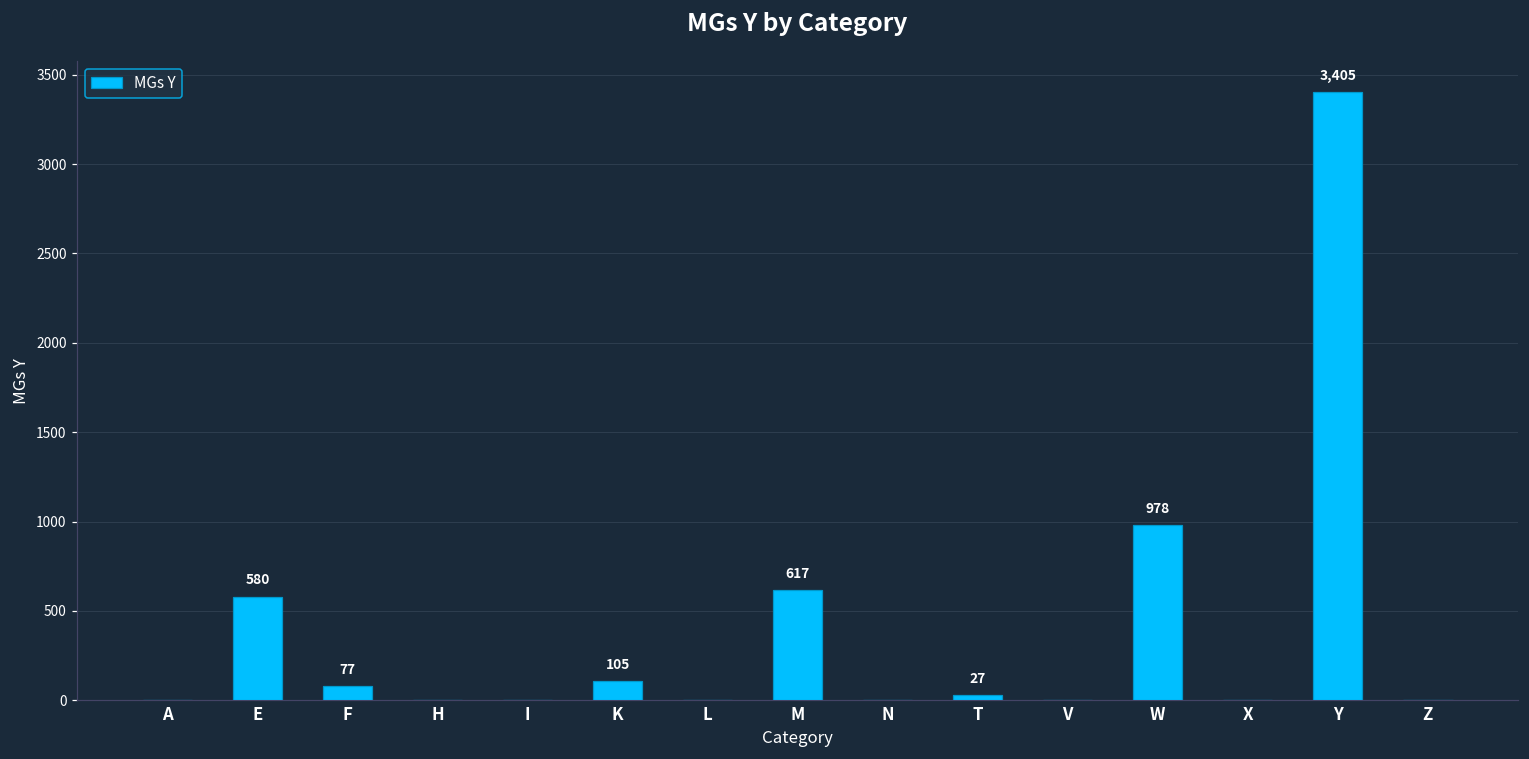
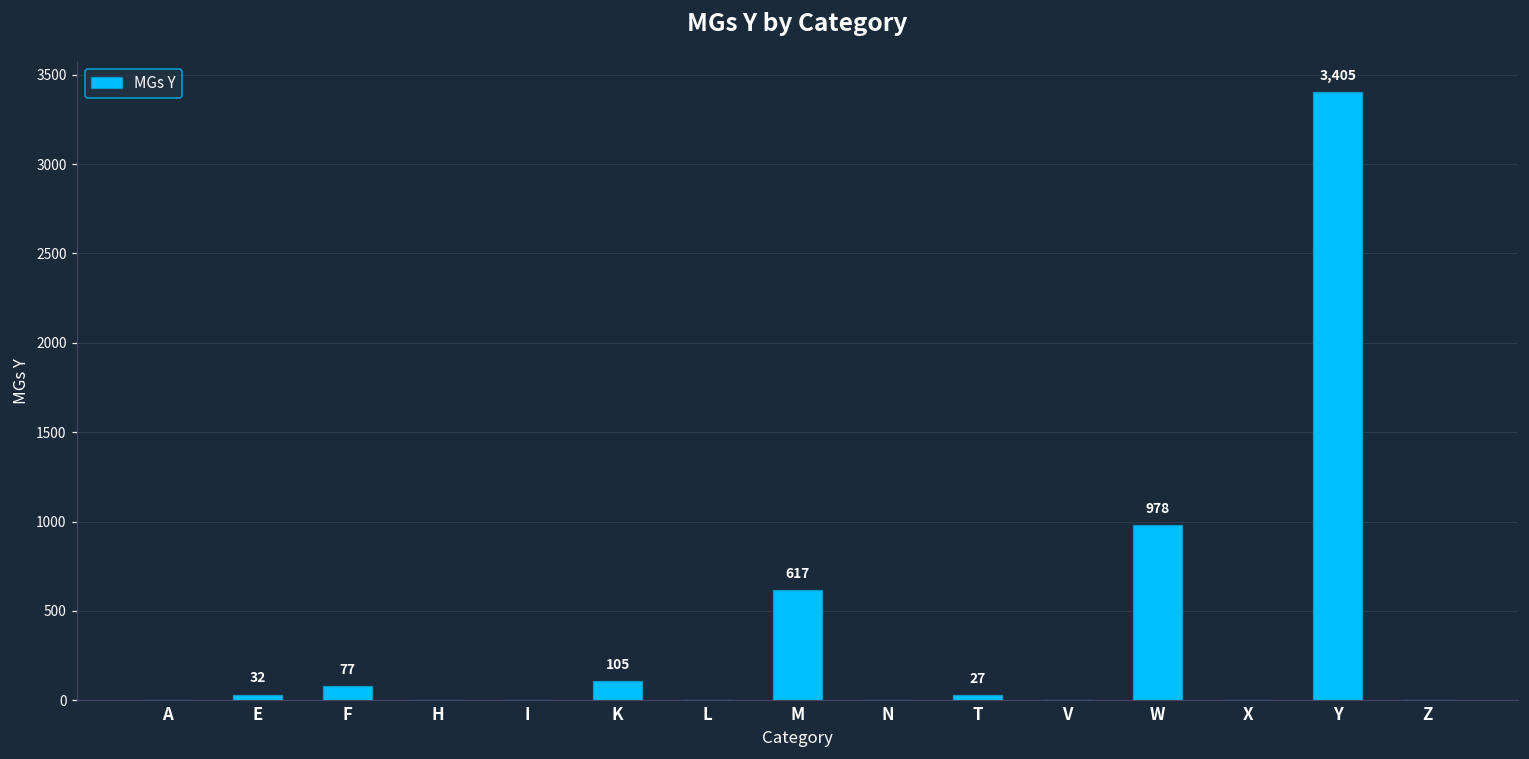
  {
-   "E": "580",
+   "E": "32",
    "F": "77",
    "K": "105",
    "M": "617",
    "T": "27",
    "W": "978",
    "Y": "3,405"
  }
